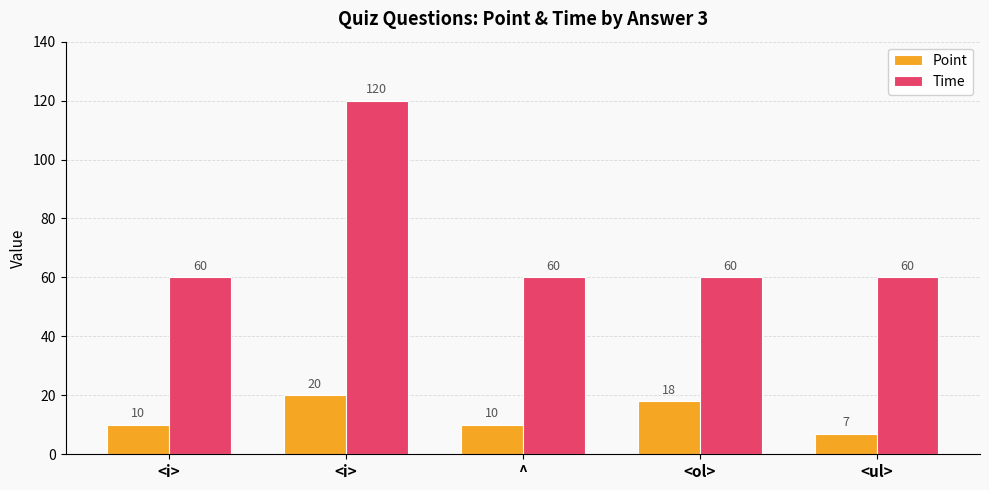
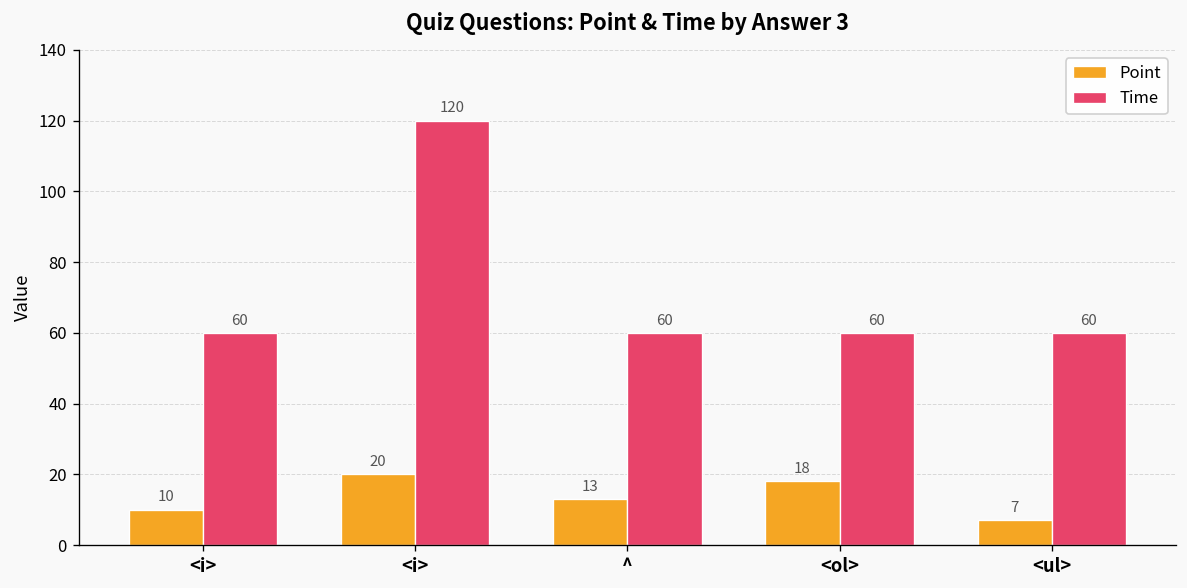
  {
    "Point": {
-     "^": 10,
+     "^": 13,
      "<ol>": 18,
      "<ul>": 7
    },
    "Time": {
      "^": 60,
      "<ol>": 60,
      "<ul>": 60
    }
  }
